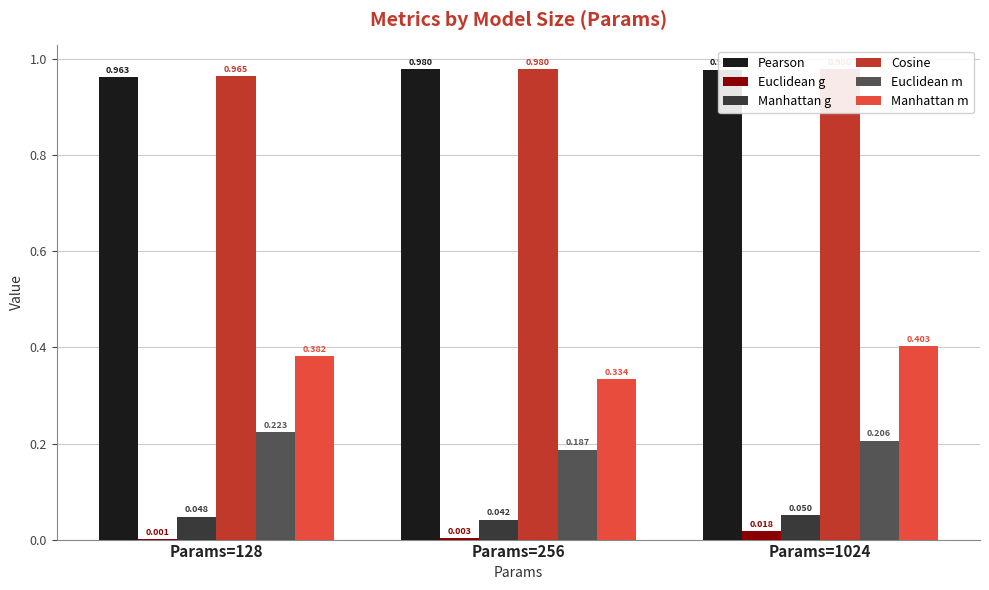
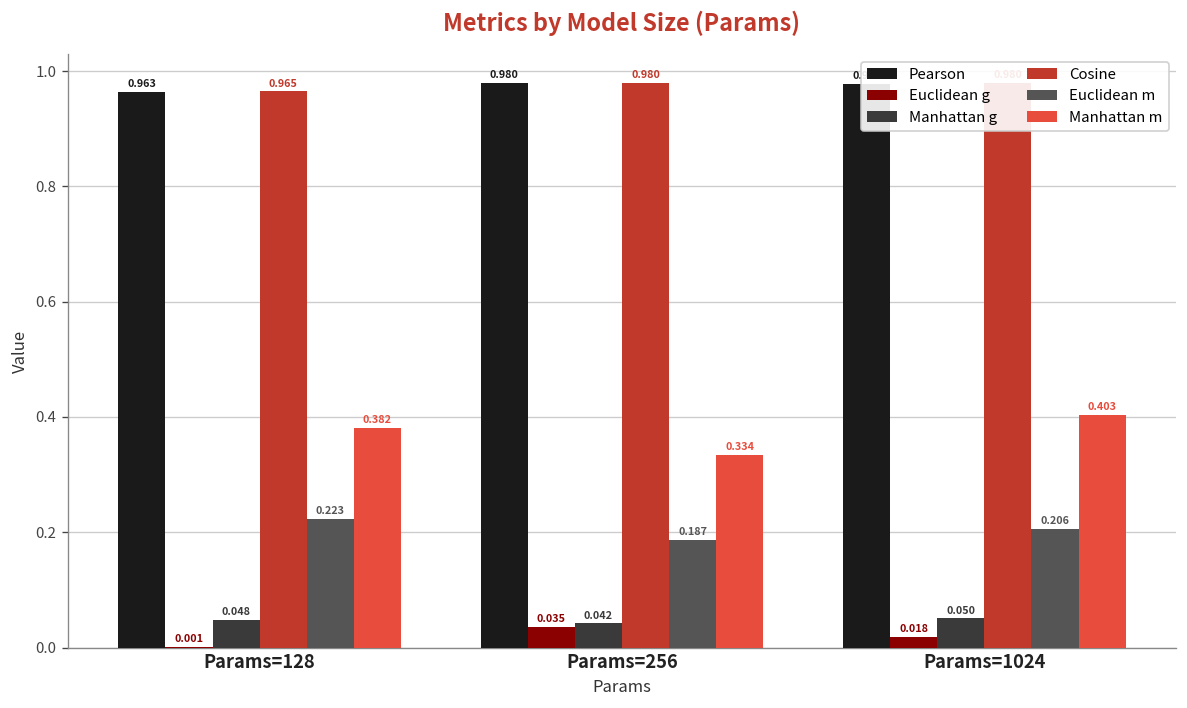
  {
    "Euclidean g": {
      "Params=128": 0.001,
-     "Params=256": 0.003,
+     "Params=256": 0.035,
      "Params=1024": 0.018
    }
  }
